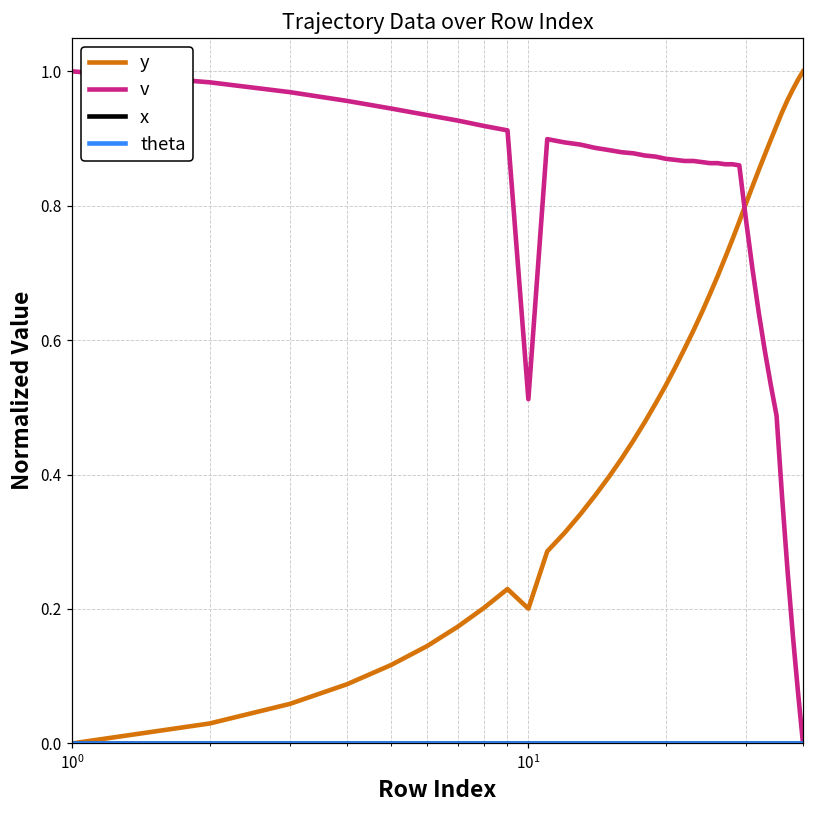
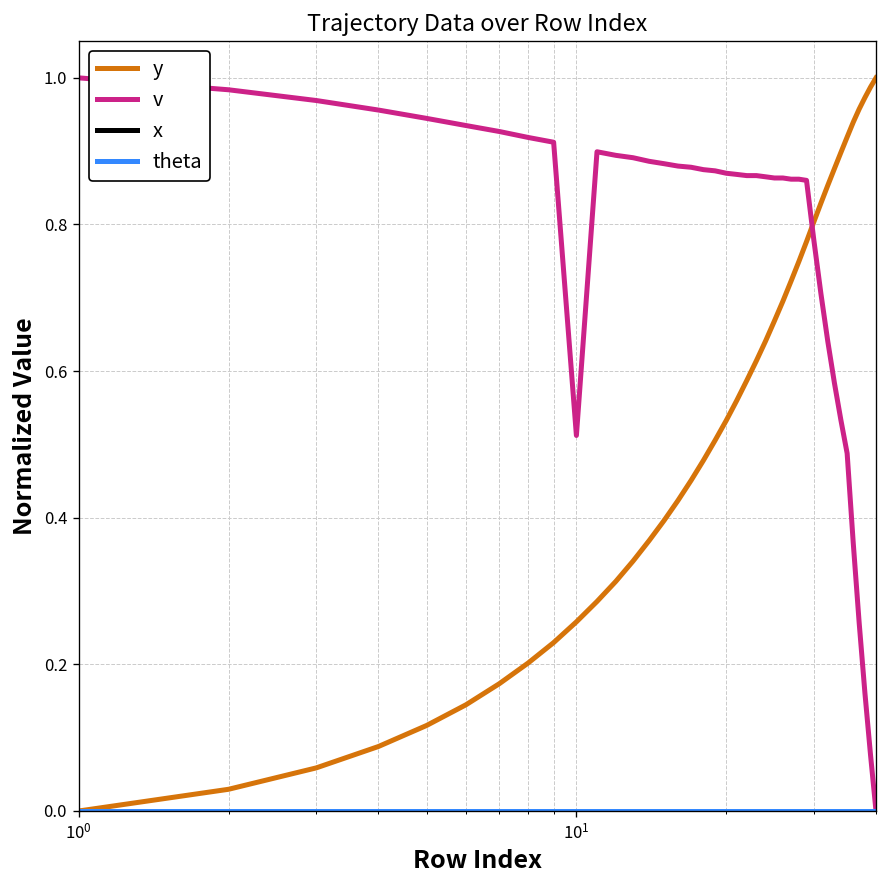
  {
    "y": {
-     "10^1": 0.20
+     "10^1": 0.26
    },
    "v": {
      "10^0": 1.00,
      "10^1": 0.51
    },
    "theta": {
      "10^1": 0.00
    }
  }
